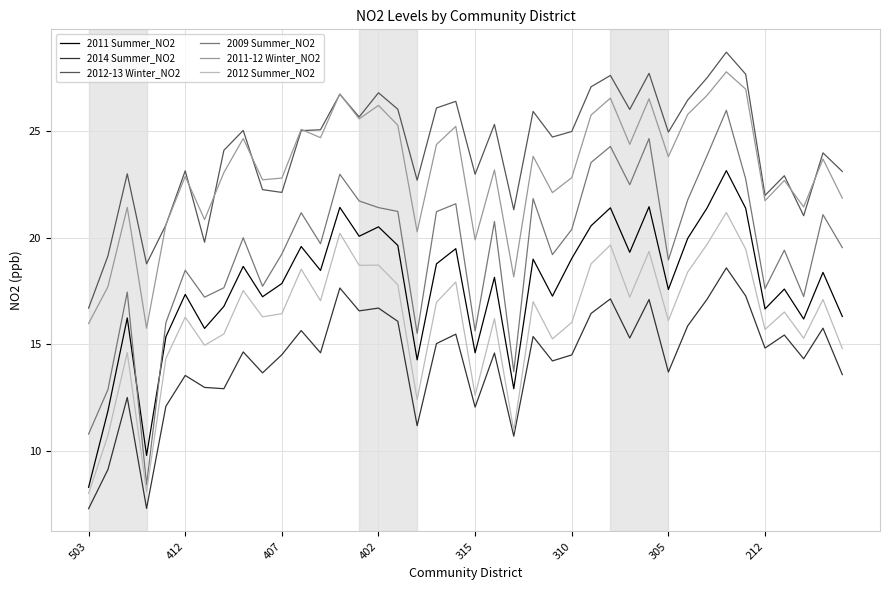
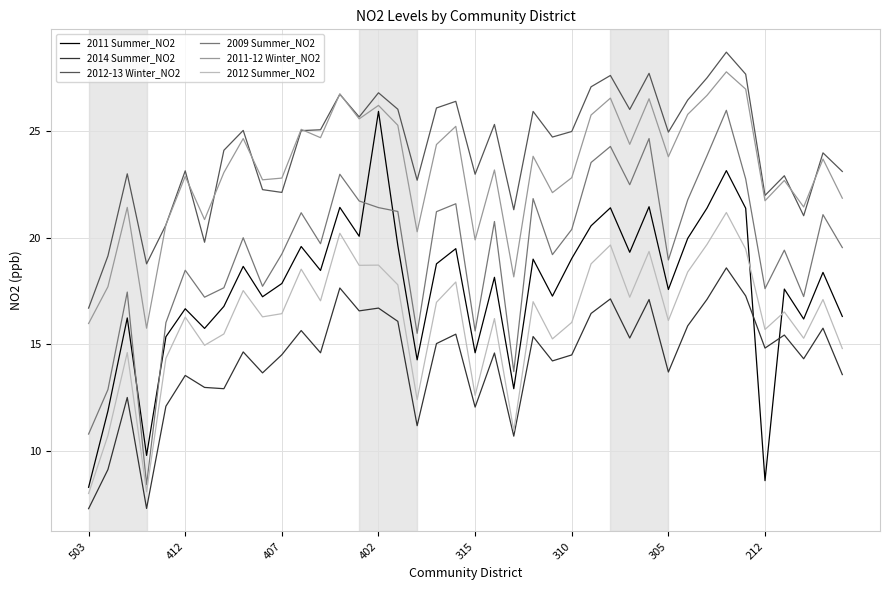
  {
    "2011 Summer_NO2": {
      "503": 8.3,
-     "412": 17.3,
+     "412": 16.7,
      "407": 17.9,
-     "402": 20.5,
+     "402": 25.9,
      "315": 14.6,
      "310": 19.0,
      "305": 17.6,
-     "212": 16.7
+     "212": 8.6
    }
  }
